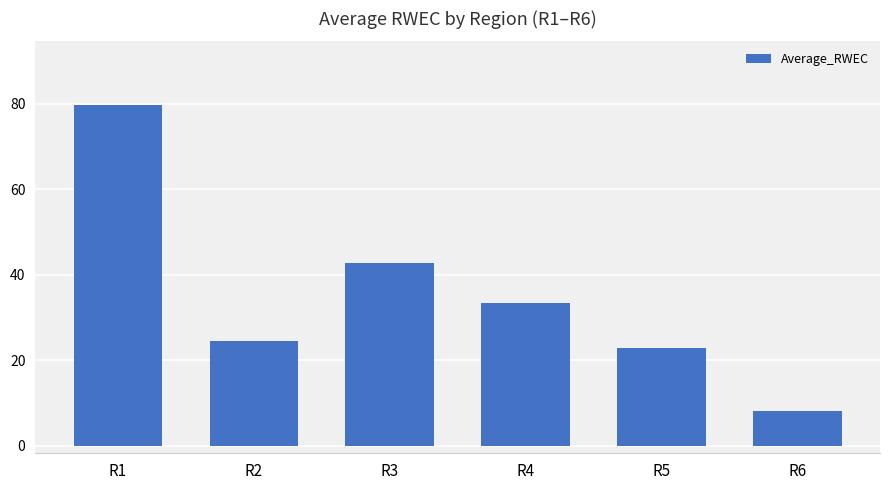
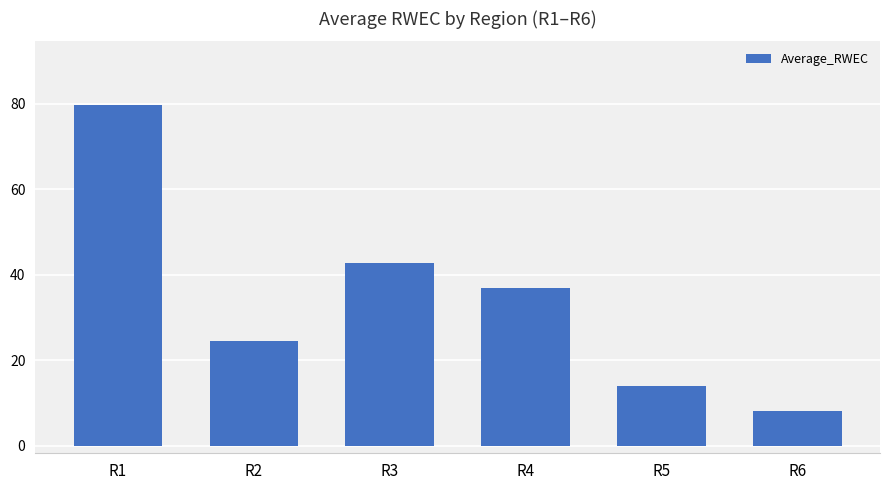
  {
    "R1": 80,
    "R2": 24,
    "R3": 43,
-   "R4": 33,
-   "R5": 23,
+   "R4": 37,
+   "R5": 14,
    "R6": 8
  }
